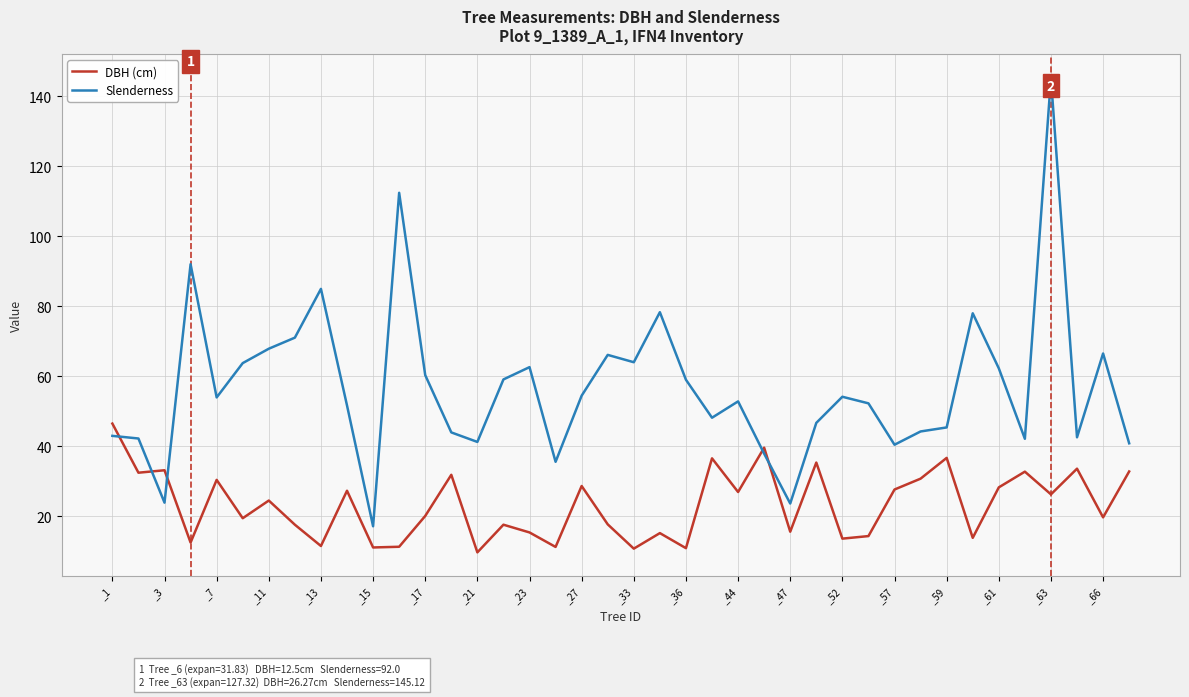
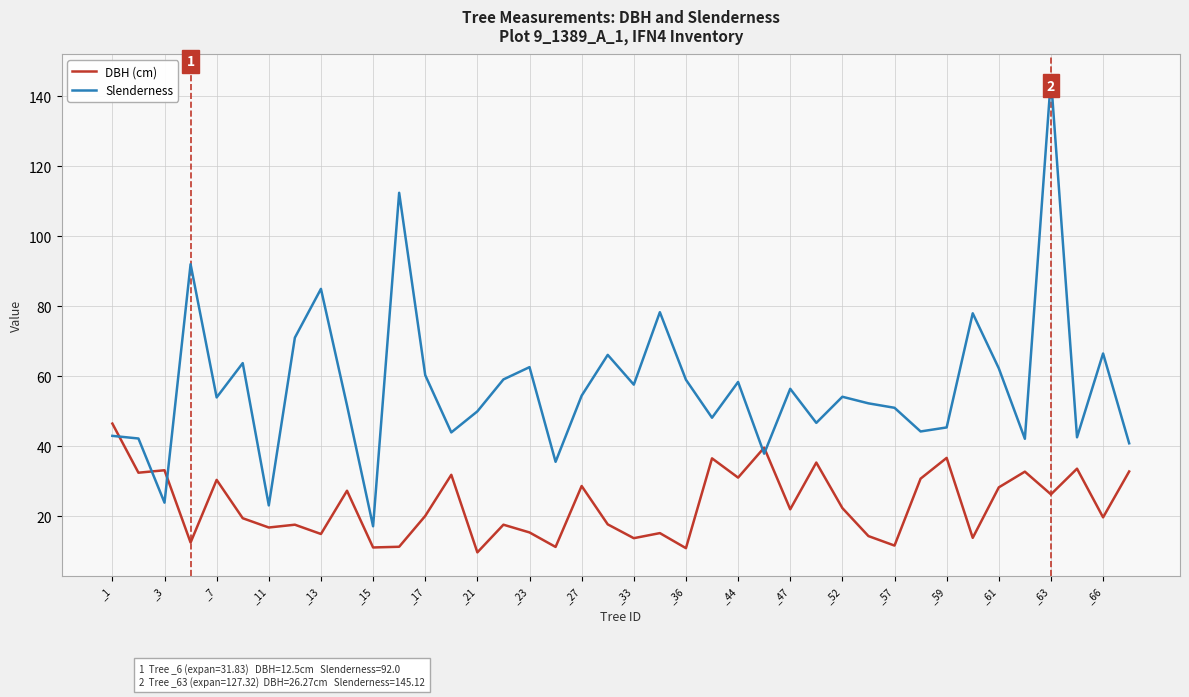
  {
    "DBH (cm)": {
      "_1": 46,
      "_3": 33,
      "_7": 30,
-     "_11": 25,
-     "_13": 12,
+     "_11": 17,
+     "_13": 15,
      "_15": 11,
      "_17": 20,
      "_21": 10,
      "_23": 15,
      "_27": 29,
-     "_33": 11,
+     "_33": 14,
      "_36": 11,
-     "_44": 27,
-     "_47": 16,
-     "_52": 14,
-     "_57": 28,
+     "_44": 31,
+     "_47": 22,
+     "_52": 22,
+     "_57": 12,
      "_59": 37,
      "_61": 28,
      "_63": 26,
      "_66": 20
    },
    "Slenderness": {
      "_1": 43,
      "_3": 24,
      "_7": 54,
-     "_11": 68,
+     "_11": 23,
      "_13": 85,
      "_15": 17,
      "_17": 60,
-     "_21": 41,
+     "_21": 50,
      "_23": 63,
      "_27": 54,
-     "_33": 64,
+     "_33": 58,
      "_36": 59,
-     "_44": 53,
-     "_47": 24,
+     "_44": 58,
+     "_47": 56,
      "_52": 54,
-     "_57": 40,
+     "_57": 51,
      "_59": 45,
      "_61": 62,
      "_66": 67
    }
  }
